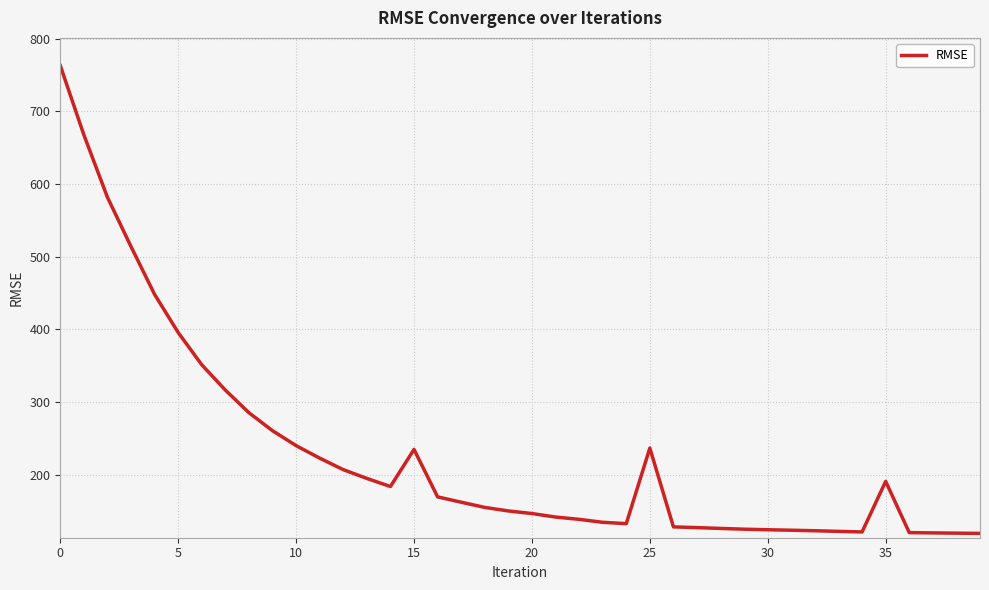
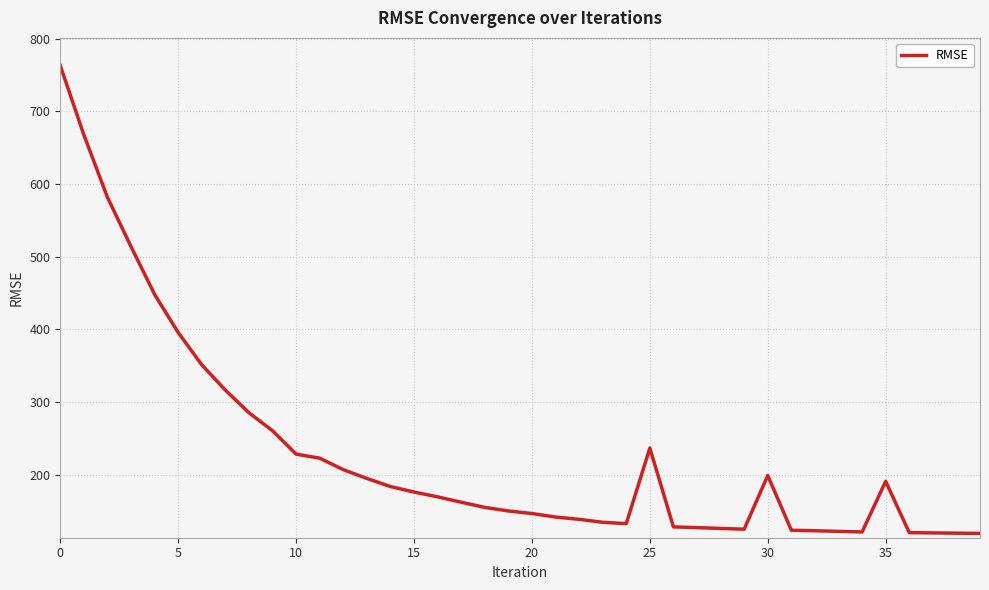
  {
    "0": 760,
    "5": 400,
-   "10": 240,
-   "15": 230,
+   "10": 230,
+   "15": 180,
    "20": 150,
    "25": 240,
-   "30": 120,
+   "30": 200,
    "35": 190
  }
